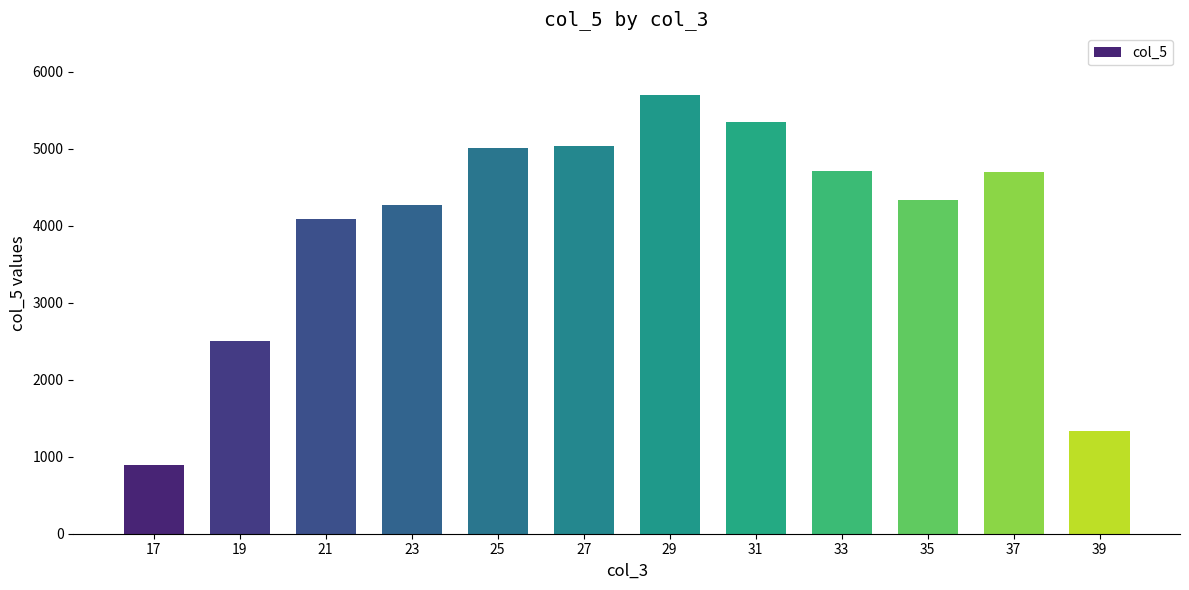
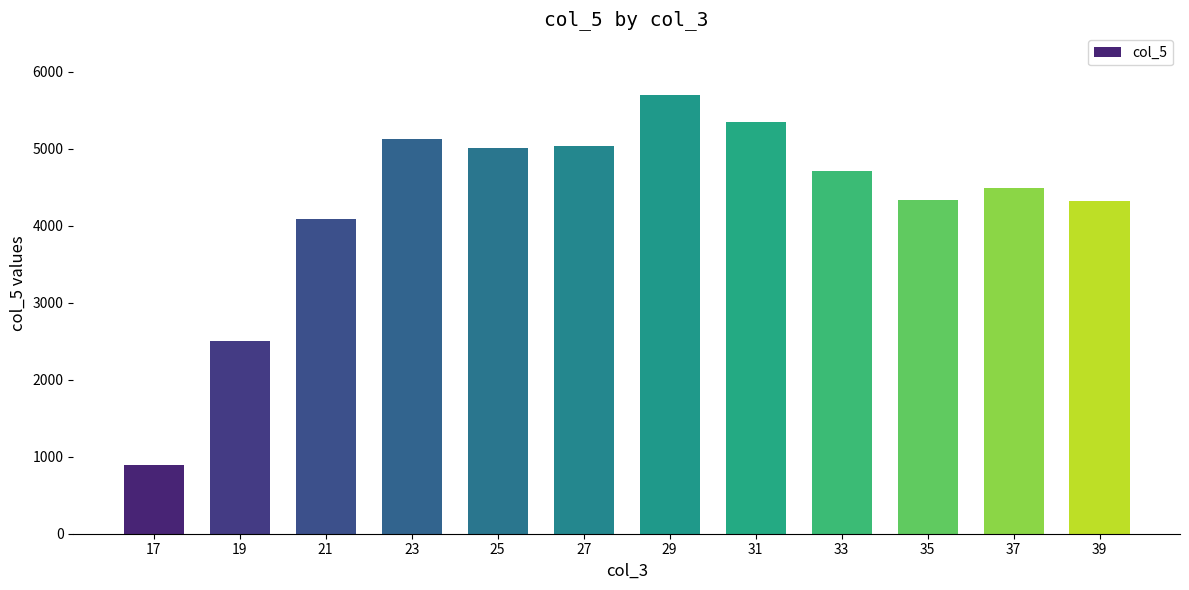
  {
    "17": 900,
    "19": 2500,
    "21": 4100,
-   "23": 4300,
+   "23": 5100,
    "25": 5000,
    "27": 5000,
    "29": 5700,
    "31": 5400,
    "33": 4700,
    "35": 4300,
-   "37": 4700,
-   "39": 1300
+   "37": 4500,
+   "39": 4300
  }
